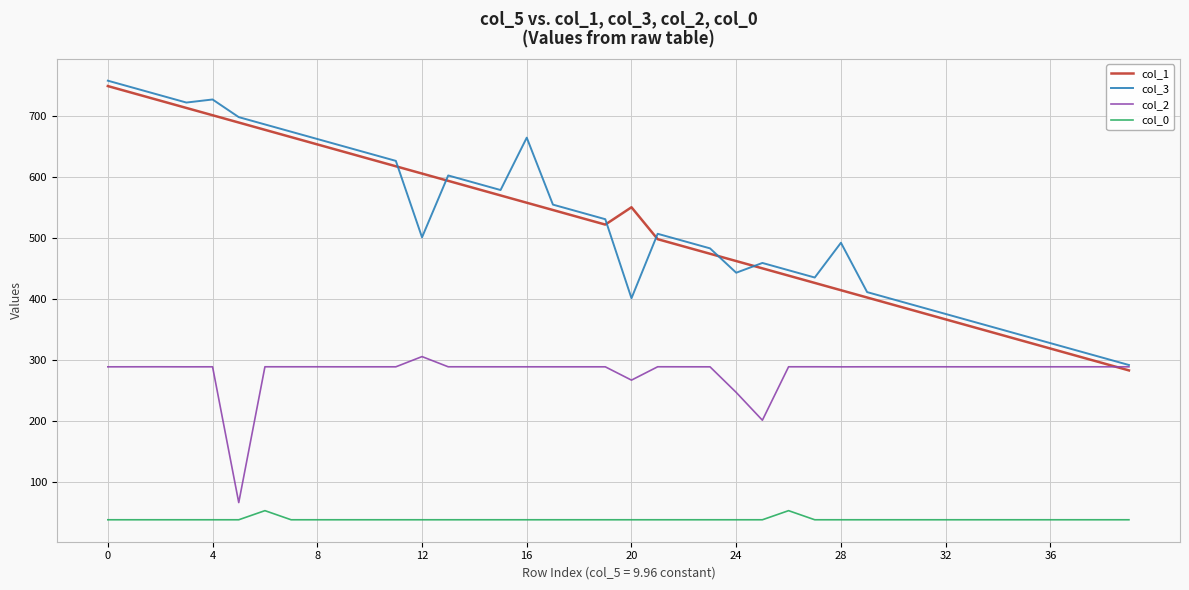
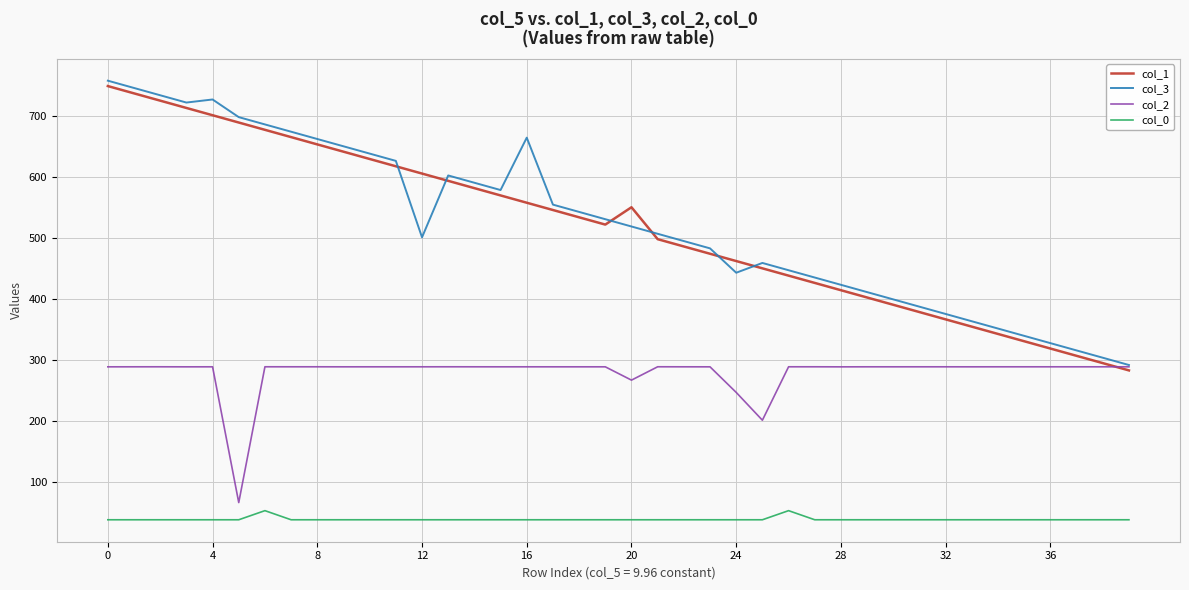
  {
    "col_1": {
      "0": 750,
      "4": 700,
      "8": 650,
      "12": 610,
      "16": 560,
      "20": 550,
      "24": 460,
      "28": 410,
      "32": 370,
      "36": 320
    },
    "col_3": {
      "0": 760,
      "4": 730,
      "8": 660,
      "12": 500,
      "16": 660,
-     "20": 400,
+     "20": 520,
      "24": 440,
-     "28": 490,
+     "28": 420,
      "32": 380,
      "36": 330
    },
    "col_2": {
      "0": 290,
      "4": 290,
      "8": 290,
-     "12": 310,
+     "12": 290,
      "16": 290,
      "20": 270,
      "24": 250,
      "28": 290,
      "32": 290,
      "36": 290
    },
    "col_0": {
      "0": 40,
      "4": 40,
      "8": 40,
      "12": 40,
      "16": 40,
      "20": 40,
      "24": 40,
      "28": 40,
      "32": 40,
      "36": 40
    }
  }
